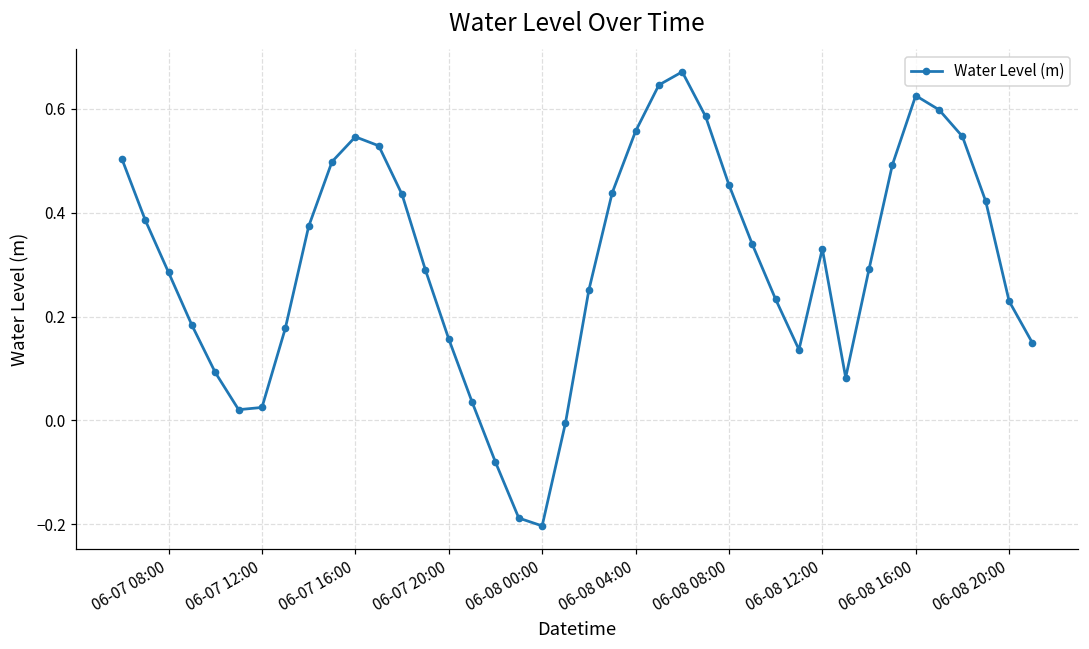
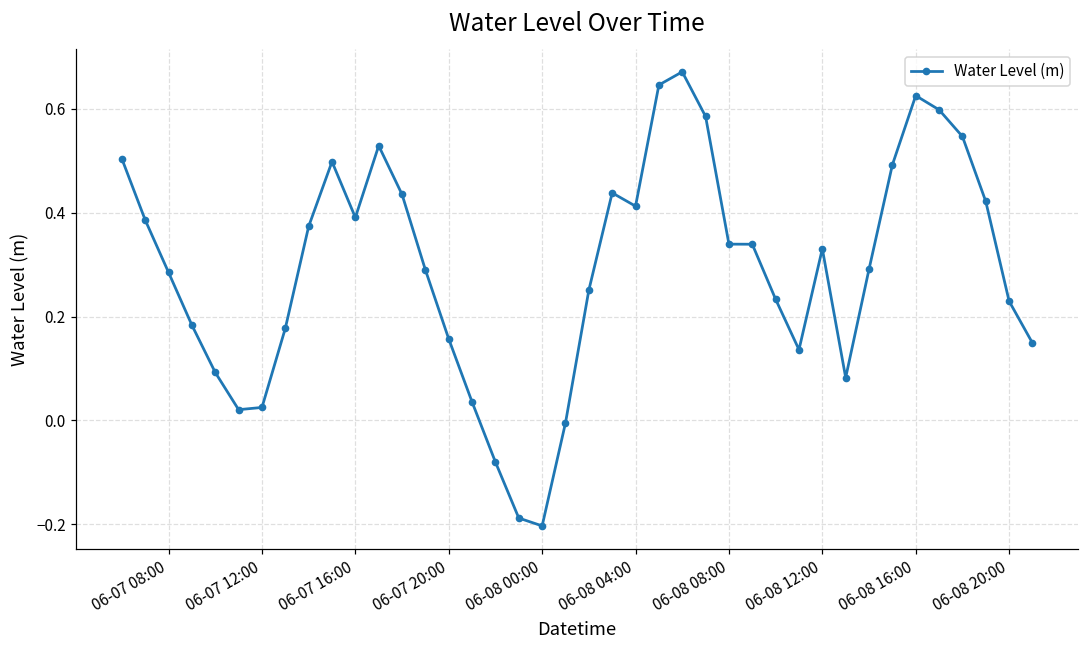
  {
    "06-07 08:00": 0.28,
    "06-07 12:00": 0.02,
-   "06-07 16:00": 0.55,
+   "06-07 16:00": 0.39,
    "06-07 20:00": 0.16,
    "06-08 00:00": -0.20,
-   "06-08 04:00": 0.56,
-   "06-08 08:00": 0.45,
+   "06-08 04:00": 0.41,
+   "06-08 08:00": 0.34,
    "06-08 12:00": 0.33,
    "06-08 16:00": 0.63,
    "06-08 20:00": 0.23
  }
